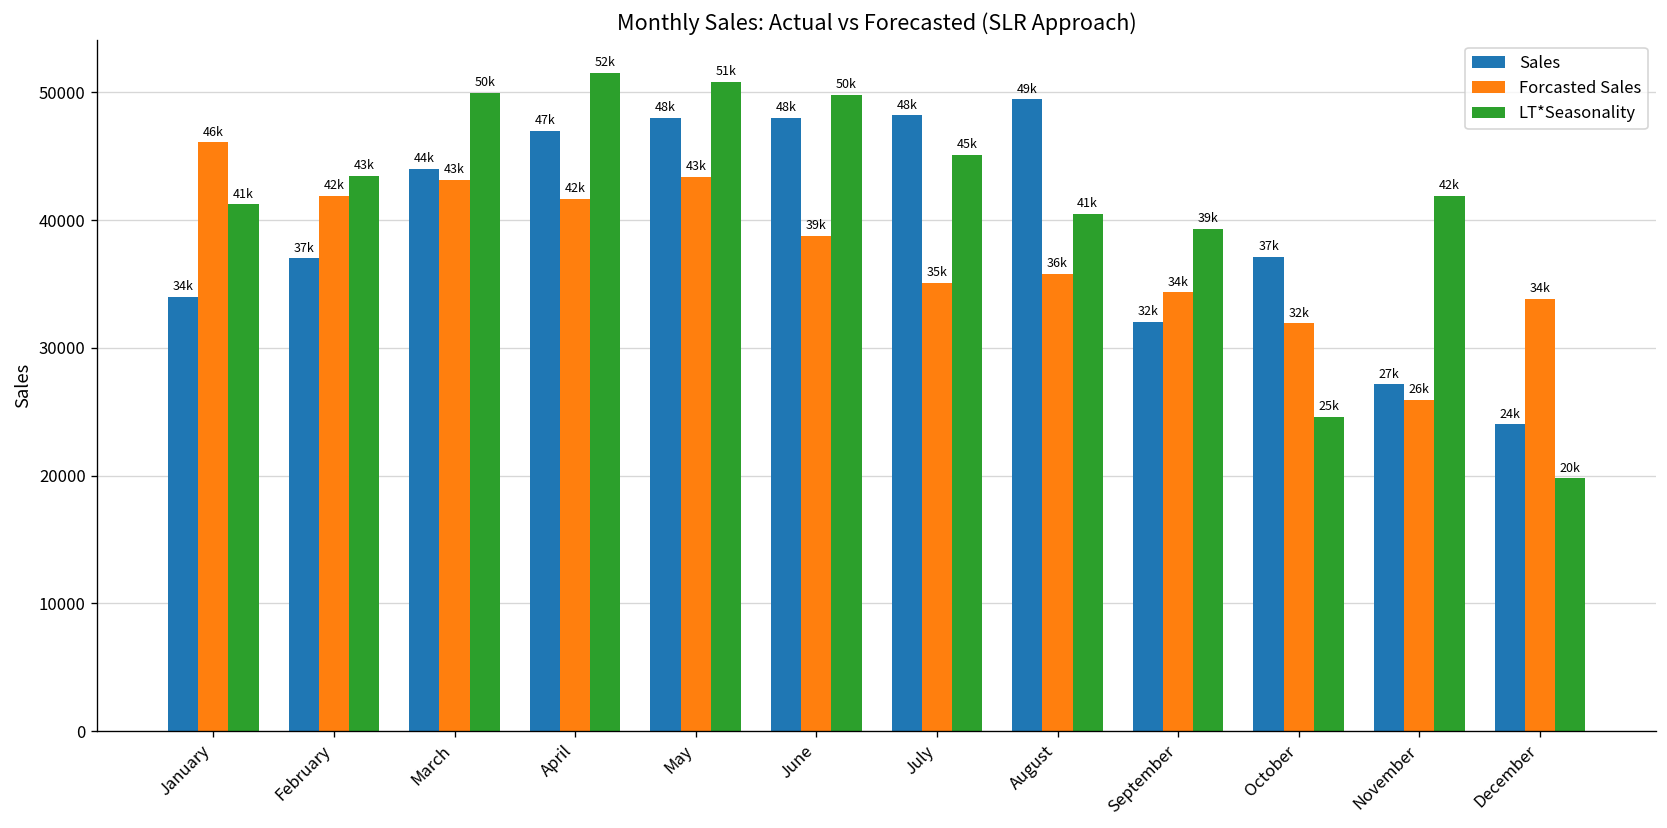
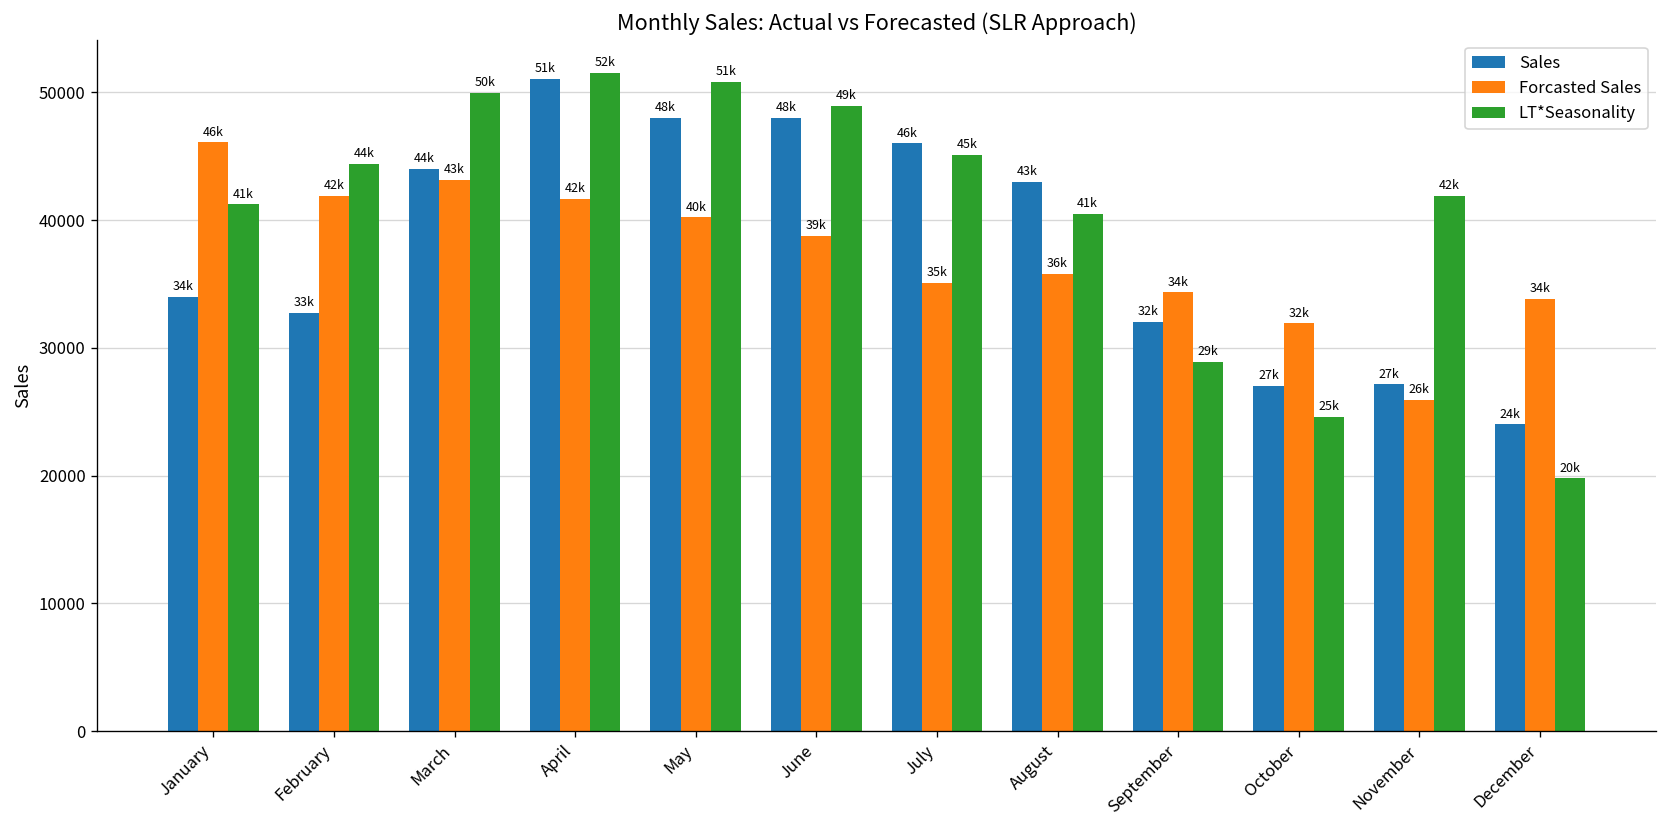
  {
    "Sales": {
      "January": "34k",
-     "February": "37k",
+     "February": "33k",
      "March": "44k",
-     "April": "47k",
+     "April": "51k",
      "May": "48k",
      "June": "48k",
-     "July": "48k",
-     "August": "49k",
+     "July": "46k",
+     "August": "43k",
      "September": "32k",
-     "October": "37k",
+     "October": "27k",
      "November": "27k",
      "December": "24k"
    },
    "Forcasted Sales": {
      "January": "46k",
      "February": "42k",
      "March": "43k",
      "April": "42k",
-     "May": "43k",
+     "May": "40k",
      "June": "39k",
      "July": "35k",
      "August": "36k",
      "September": "34k",
      "October": "32k",
      "November": "26k",
      "December": "34k"
    },
    "LT*Seasonality": {
      "January": "41k",
-     "February": "43k",
+     "February": "44k",
      "March": "50k",
      "April": "52k",
      "May": "51k",
-     "June": "50k",
+     "June": "49k",
      "July": "45k",
      "August": "41k",
-     "September": "39k",
+     "September": "29k",
      "October": "25k",
      "November": "42k",
      "December": "20k"
    }
  }
